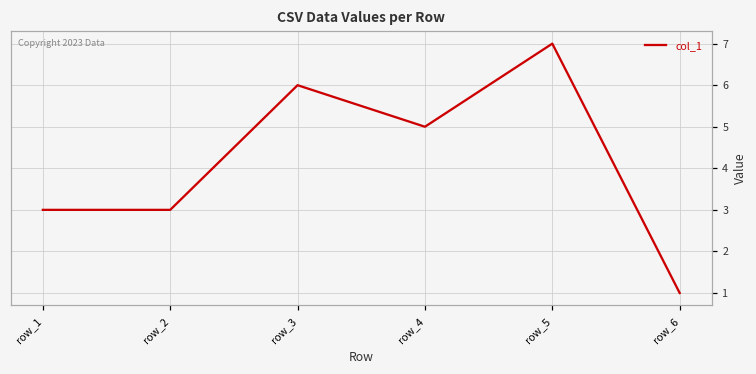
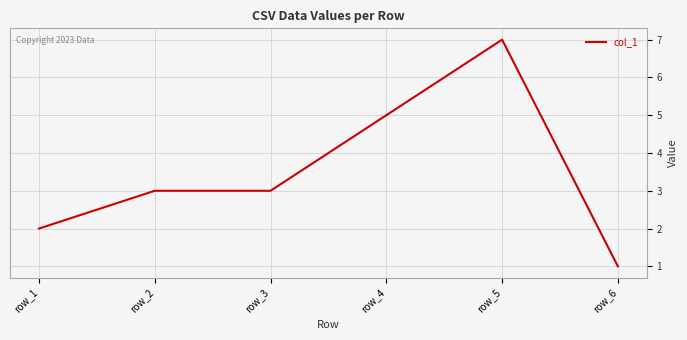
  {
-   "row_1": 3,
+   "row_1": 2,
    "row_2": 3,
-   "row_3": 6,
+   "row_3": 3,
    "row_4": 5,
    "row_5": 7,
    "row_6": 1
  }
